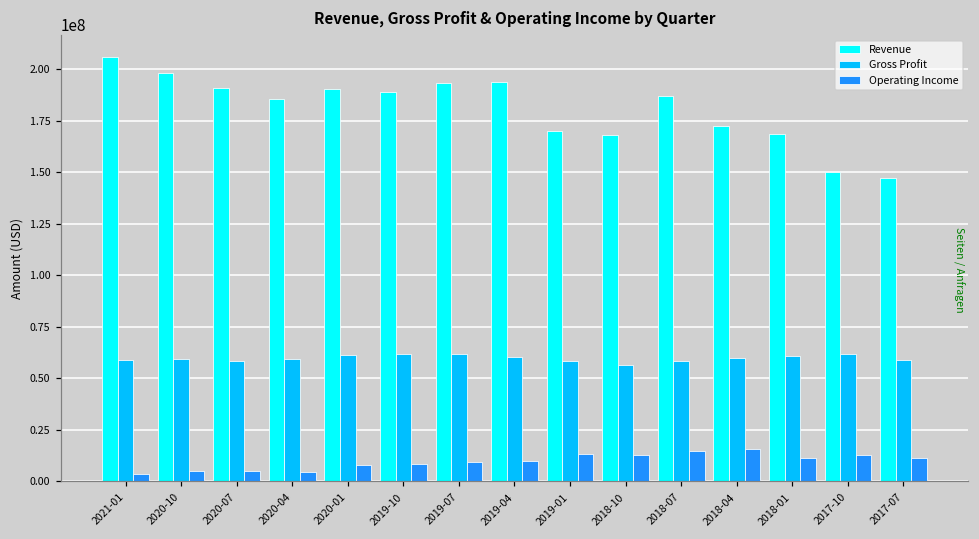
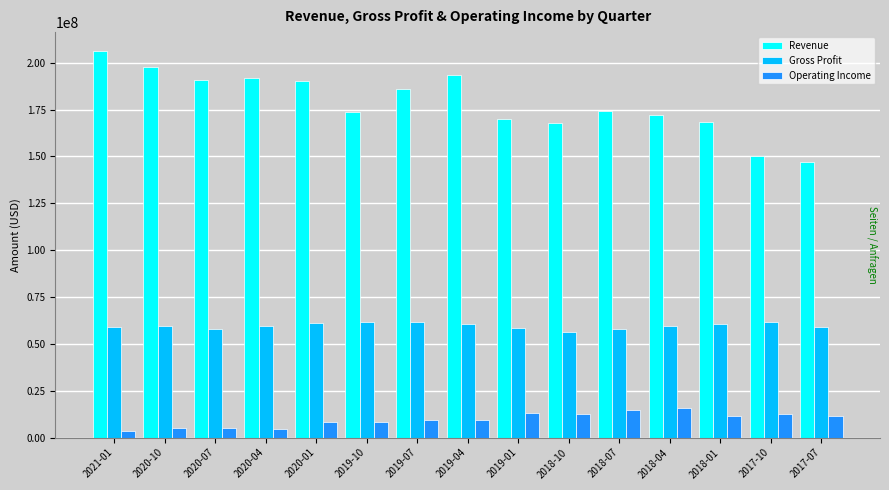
  {
    "Revenue": {
      "2021-01": 206000000,
      "2020-10": 198000000,
      "2020-07": 191000000,
-     "2020-04": 186000000,
+     "2020-04": 192000000,
      "2020-01": 190000000,
-     "2019-10": 189000000,
-     "2019-07": 193000000,
+     "2019-10": 174000000,
+     "2019-07": 186000000,
      "2019-04": 193000000,
      "2019-01": 170000000,
      "2018-10": 168000000,
-     "2018-07": 187000000,
+     "2018-07": 174000000,
      "2018-04": 172000000,
      "2018-01": 168000000,
      "2017-10": 150000000,
      "2017-07": 147000000
    }
  }
